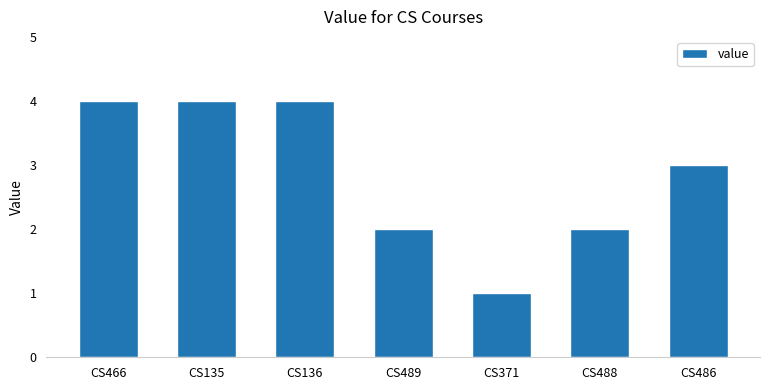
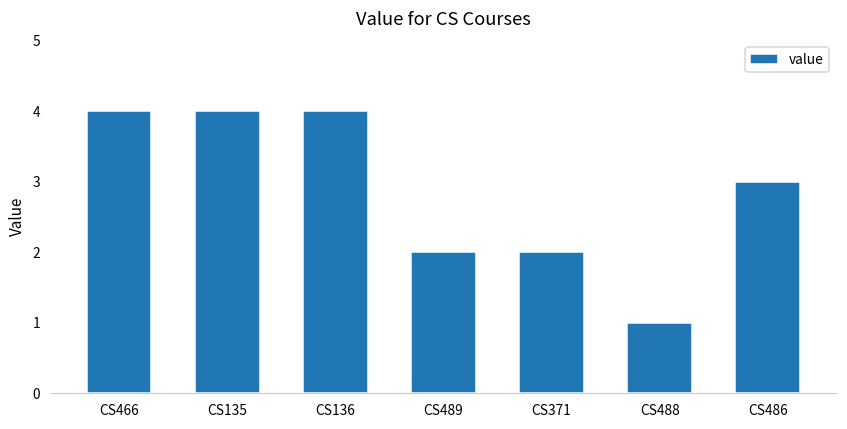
  {
    "CS466": 4,
    "CS135": 4,
    "CS136": 4,
    "CS489": 2,
-   "CS371": 1,
-   "CS488": 2,
+   "CS371": 2,
+   "CS488": 1,
    "CS486": 3
  }
